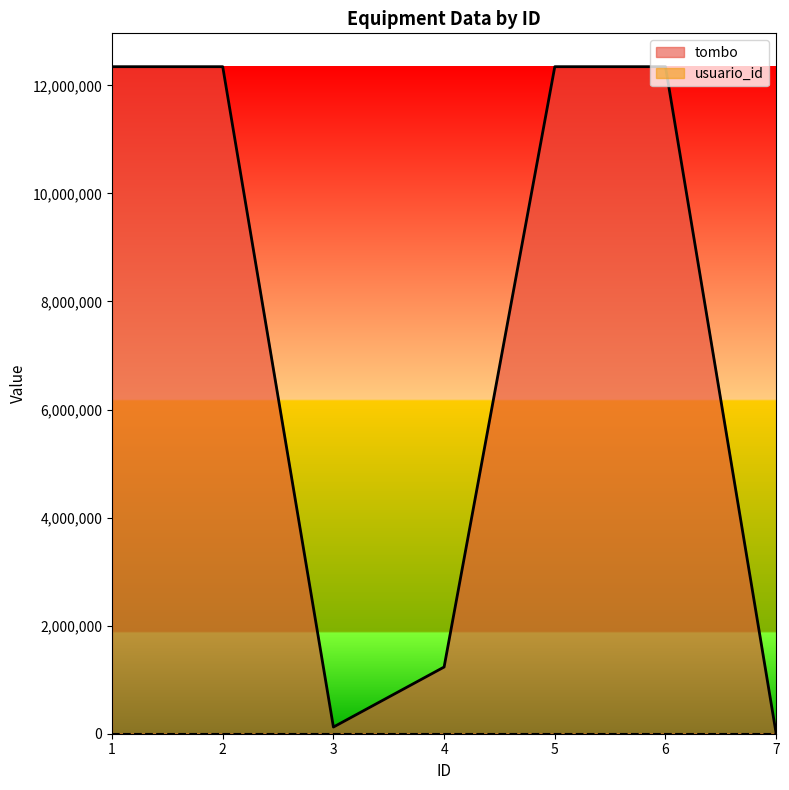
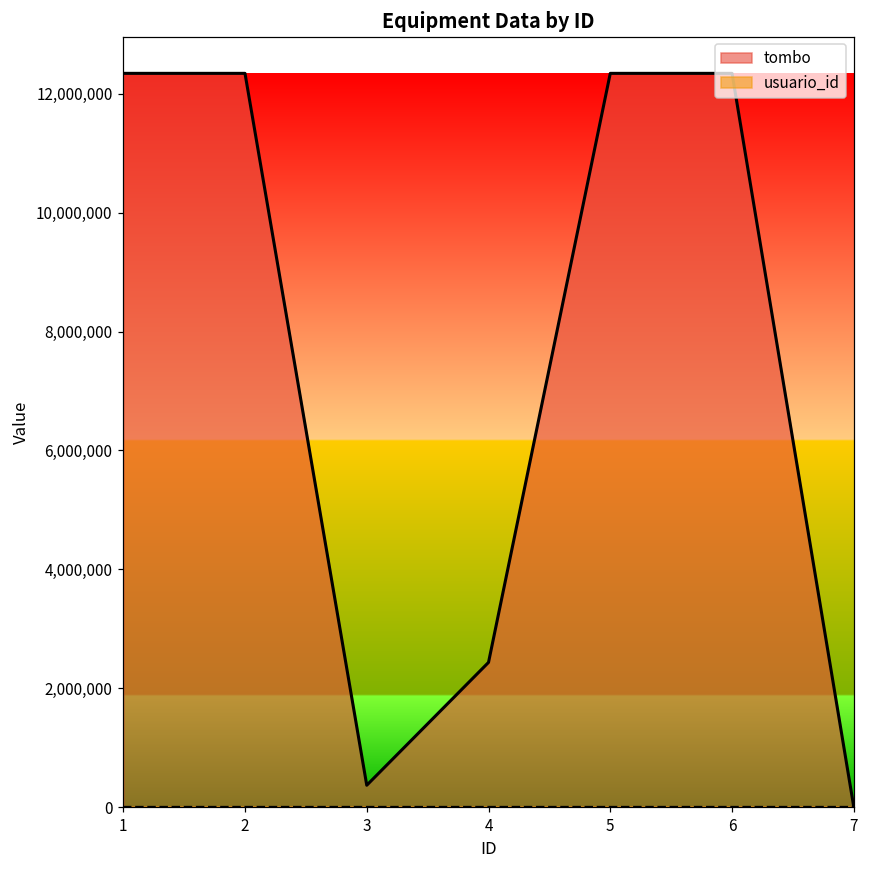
  {
    "tombo": {
      "1": "12,300,000",
      "2": "12,300,000",
-     "3": "100,000",
-     "4": "1,200,000",
+     "3": "400,000",
+     "4": "2,400,000",
      "5": "12,300,000"
    },
    "usuario_id": {
      "1": "0",
      "2": "0",
      "3": "0",
      "4": "0",
      "5": "0",
      "6": "0"
    }
  }
